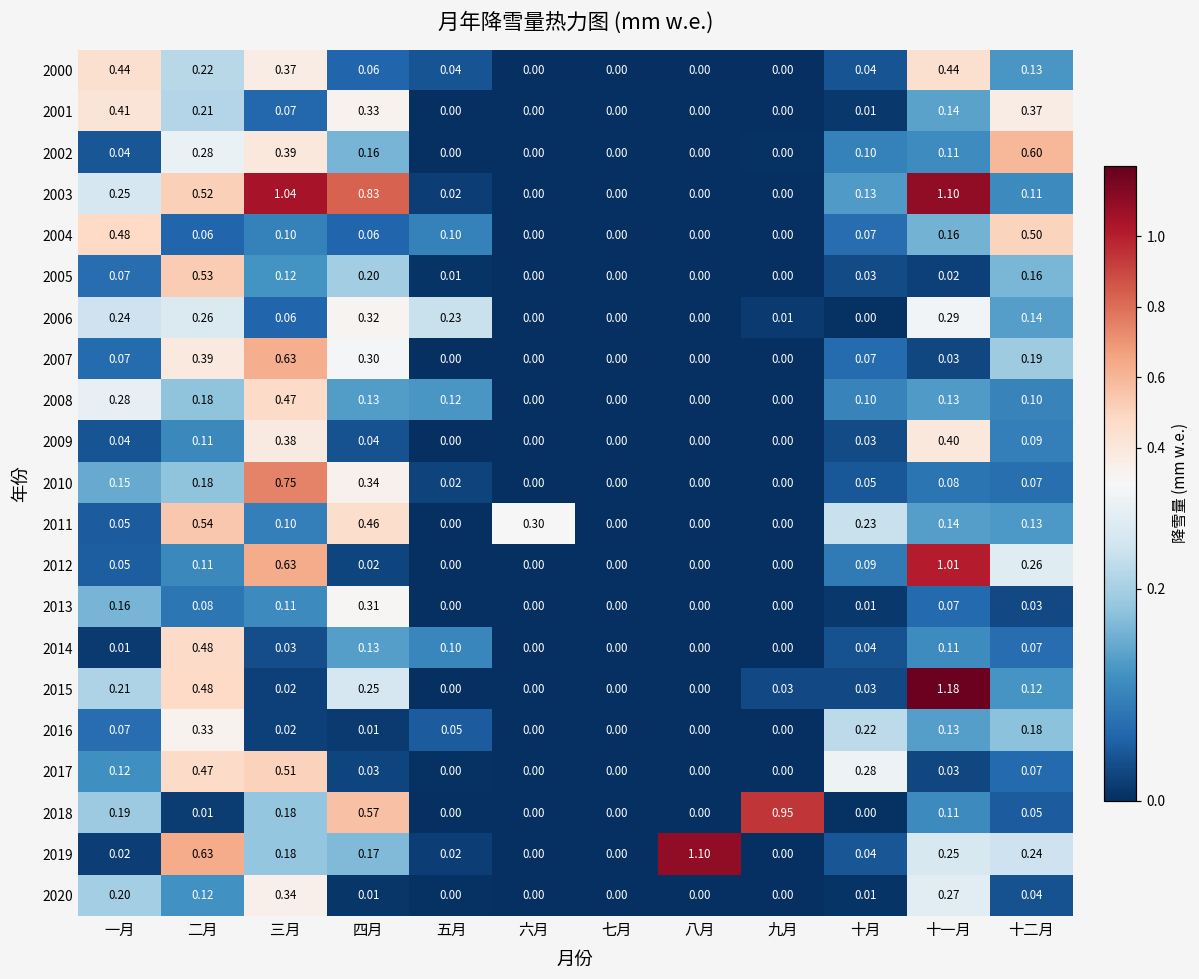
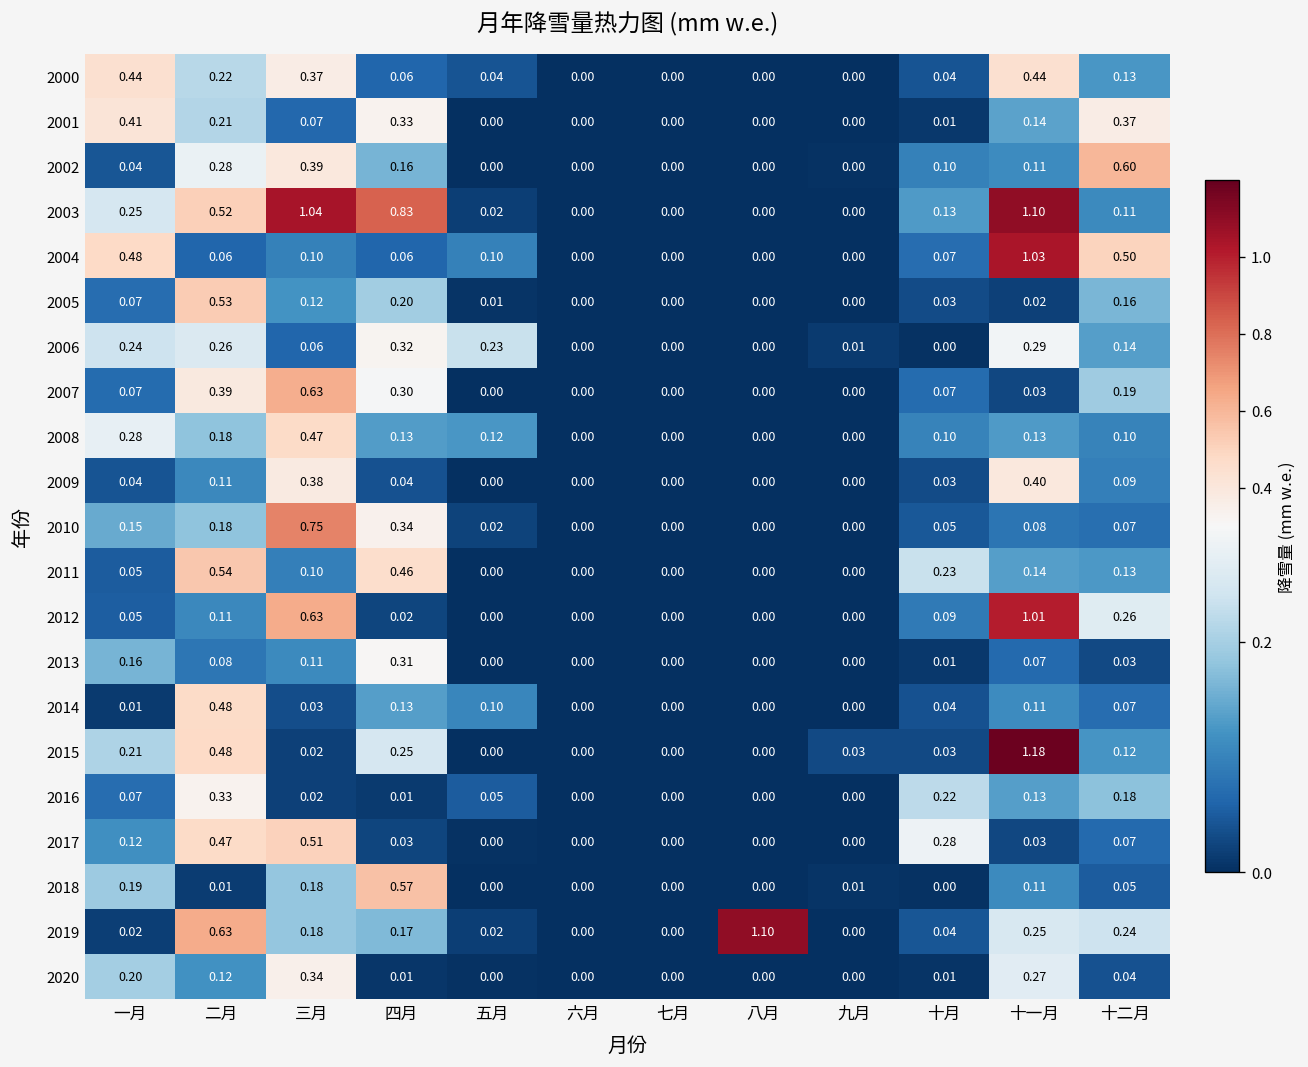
  {
    "2004": {
      "一月": 0.48,
      "二月": 0.06,
      "三月": 0.10,
      "四月": 0.06,
      "五月": 0.10,
      "六月": 0.00,
      "七月": 0.00,
      "八月": 0.00,
      "九月": 0.00,
      "十月": 0.07,
-     "十一月": 0.16,
+     "十一月": 1.03,
      "十二月": 0.50
    },
    "2011": {
      "一月": 0.05,
      "二月": 0.54,
      "三月": 0.10,
      "四月": 0.46,
      "五月": 0.00,
-     "六月": 0.30,
+     "六月": 0.00,
      "七月": 0.00,
      "八月": 0.00,
      "九月": 0.00,
      "十月": 0.23,
      "十一月": 0.14,
      "十二月": 0.13
    },
    "2018": {
      "一月": 0.19,
      "二月": 0.01,
      "三月": 0.18,
      "四月": 0.57,
      "五月": 0.00,
      "六月": 0.00,
      "七月": 0.00,
      "八月": 0.00,
-     "九月": 0.95,
+     "九月": 0.01,
      "十月": 0.00,
      "十一月": 0.11,
      "十二月": 0.05
    }
  }
